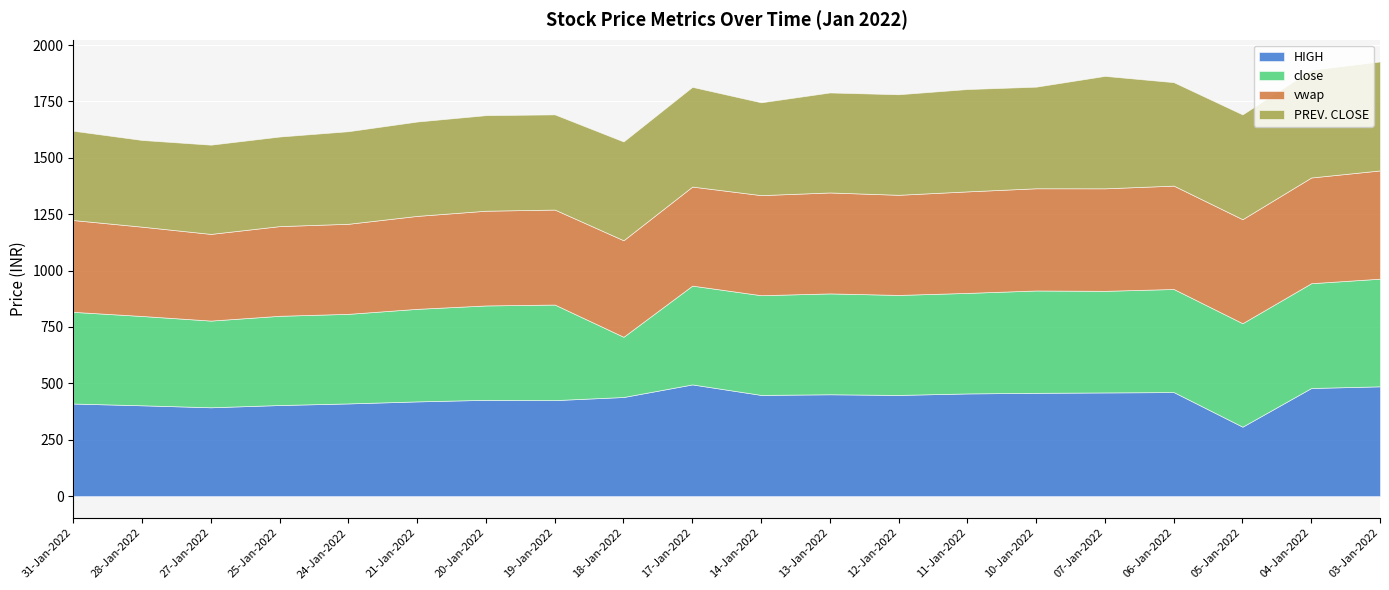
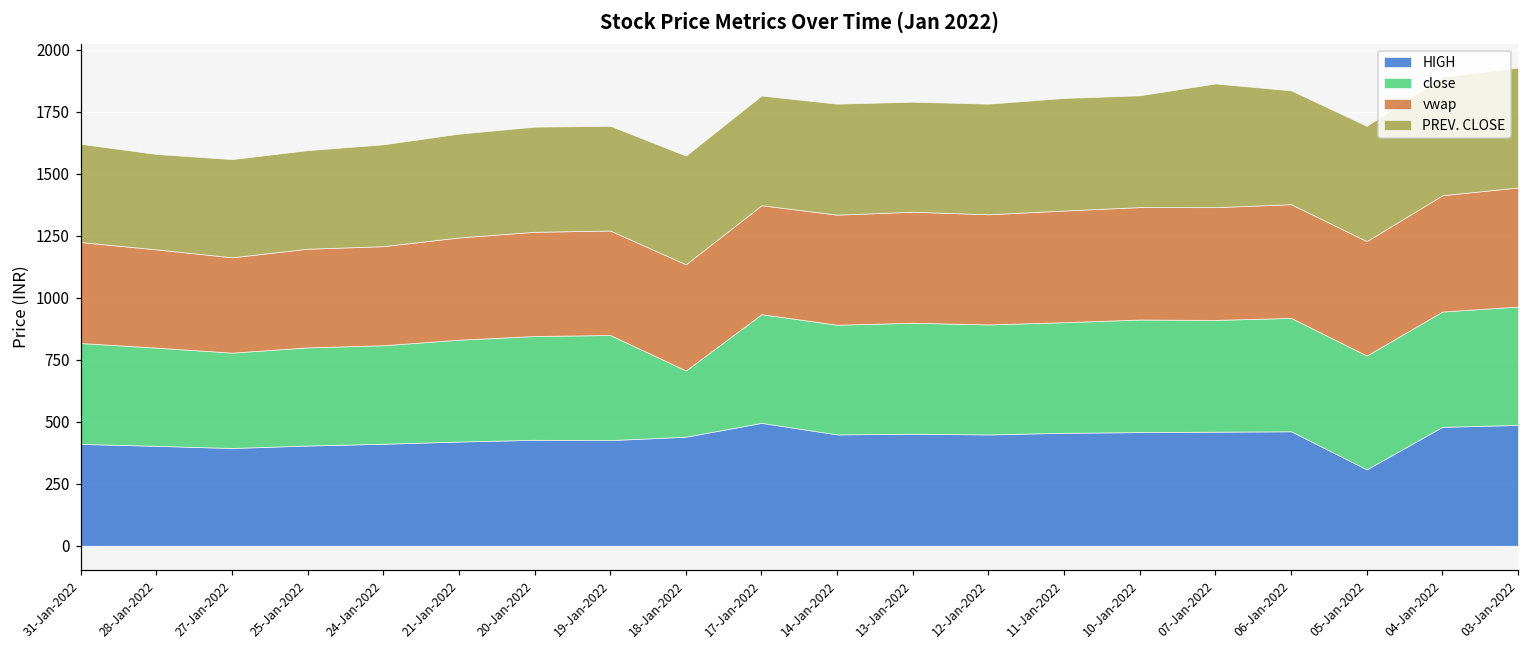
  {
    "HIGH": {
      "31-Jan-2022": 410,
      "28-Jan-2022": 400,
      "27-Jan-2022": 390,
      "25-Jan-2022": 400,
      "24-Jan-2022": 410,
      "21-Jan-2022": 420,
      "20-Jan-2022": 430,
      "19-Jan-2022": 430,
      "18-Jan-2022": 440,
      "17-Jan-2022": 500,
      "14-Jan-2022": 450,
      "13-Jan-2022": 450,
      "12-Jan-2022": 450,
      "11-Jan-2022": 460,
      "10-Jan-2022": 460,
      "07-Jan-2022": 460,
      "06-Jan-2022": 460,
      "05-Jan-2022": 310,
      "04-Jan-2022": 480,
      "03-Jan-2022": 490
    },
    "close": {
      "31-Jan-2022": 410,
      "28-Jan-2022": 400,
      "27-Jan-2022": 380,
      "25-Jan-2022": 400,
      "24-Jan-2022": 400,
      "21-Jan-2022": 410,
      "20-Jan-2022": 420,
      "19-Jan-2022": 420,
      "18-Jan-2022": 270,
      "17-Jan-2022": 440,
      "14-Jan-2022": 440,
      "13-Jan-2022": 450,
      "12-Jan-2022": 440,
      "11-Jan-2022": 450,
      "10-Jan-2022": 450,
      "07-Jan-2022": 450,
      "06-Jan-2022": 460,
      "05-Jan-2022": 460,
      "04-Jan-2022": 460,
      "03-Jan-2022": 480
    },
    "vwap": {
      "31-Jan-2022": 410,
      "28-Jan-2022": 400,
      "27-Jan-2022": 380,
      "25-Jan-2022": 400,
      "24-Jan-2022": 400,
      "21-Jan-2022": 410,
      "20-Jan-2022": 420,
      "19-Jan-2022": 420,
      "18-Jan-2022": 430,
      "17-Jan-2022": 440,
      "14-Jan-2022": 440,
      "13-Jan-2022": 450,
      "12-Jan-2022": 440,
      "11-Jan-2022": 450,
      "10-Jan-2022": 450,
      "07-Jan-2022": 450,
      "06-Jan-2022": 460,
      "05-Jan-2022": 460,
      "04-Jan-2022": 470,
      "03-Jan-2022": 480
    },
    "PREV. CLOSE": {
      "31-Jan-2022": 400,
      "28-Jan-2022": 380,
      "27-Jan-2022": 400,
      "25-Jan-2022": 400,
      "24-Jan-2022": 410,
      "21-Jan-2022": 420,
      "20-Jan-2022": 420,
      "19-Jan-2022": 420,
      "18-Jan-2022": 440,
      "17-Jan-2022": 440,
-     "14-Jan-2022": 410,
+     "14-Jan-2022": 450,
      "13-Jan-2022": 440,
      "12-Jan-2022": 450,
      "11-Jan-2022": 450,
      "10-Jan-2022": 450,
      "07-Jan-2022": 500,
      "06-Jan-2022": 460,
      "05-Jan-2022": 460,
      "03-Jan-2022": 480
    }
  }
